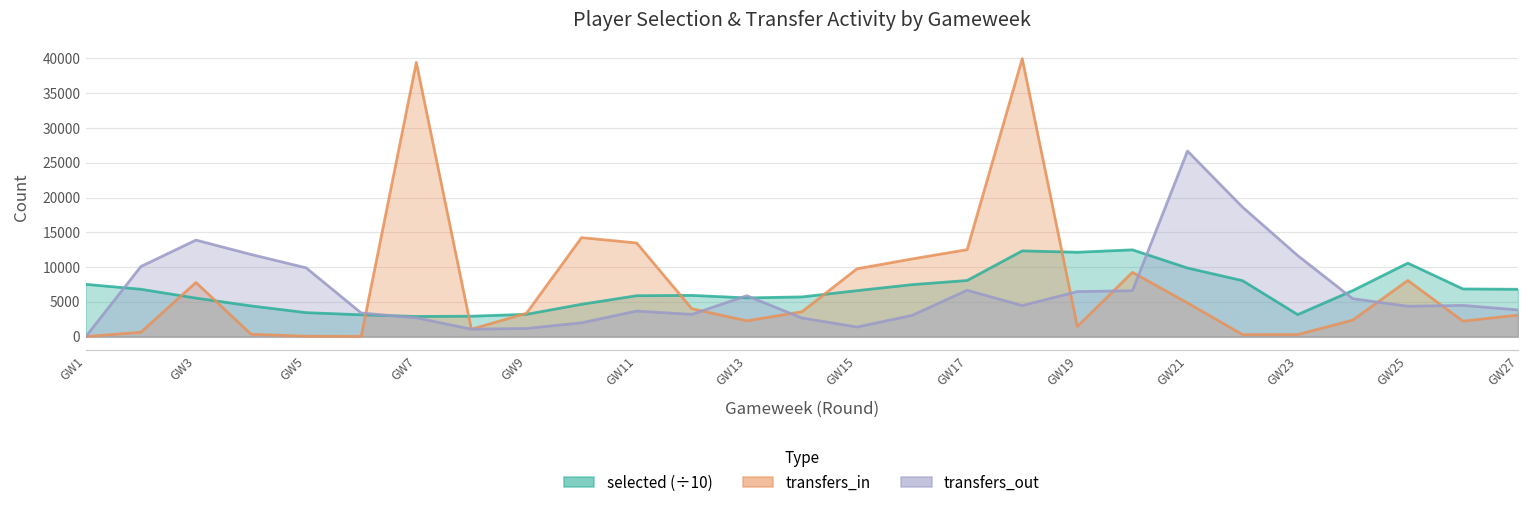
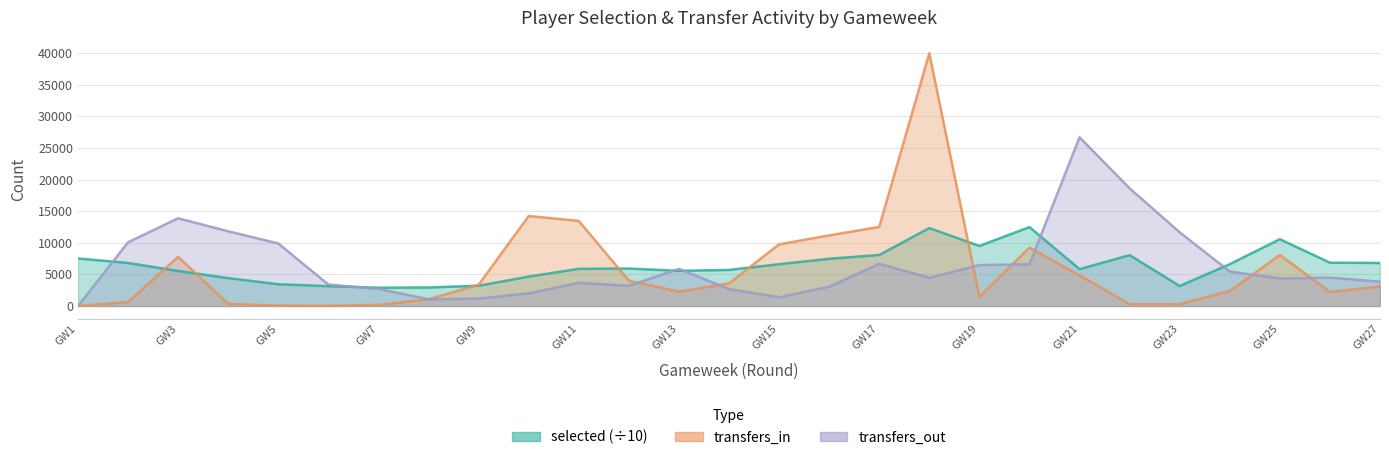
  {
    "selected (÷10)": {
      "GW1": 8000,
      "GW3": 6000,
      "GW5": 3000,
      "GW11": 6000,
      "GW15": 7000,
      "GW17": 8000,
-     "GW19": 12000,
-     "GW21": 10000,
+     "GW19": 9000,
+     "GW21": 6000,
      "GW23": 3000,
      "GW25": 11000,
      "GW27": 7000
    },
    "transfers_in": {
      "GW3": 8000,
      "GW5": 0,
-     "GW7": 39000,
+     "GW7": 0,
      "GW11": 13000,
      "GW13": 2000,
      "GW15": 10000,
      "GW17": 13000,
      "GW19": 1000,
      "GW21": 5000,
      "GW23": 0,
      "GW25": 8000,
      "GW27": 3000
    },
    "transfers_out": {
      "GW3": 14000,
      "GW5": 10000,
      "GW9": 1000,
      "GW11": 4000,
      "GW15": 1000,
      "GW17": 7000,
      "GW19": 6000,
      "GW21": 27000,
      "GW23": 12000,
      "GW25": 4000,
      "GW27": 4000
    }
  }
